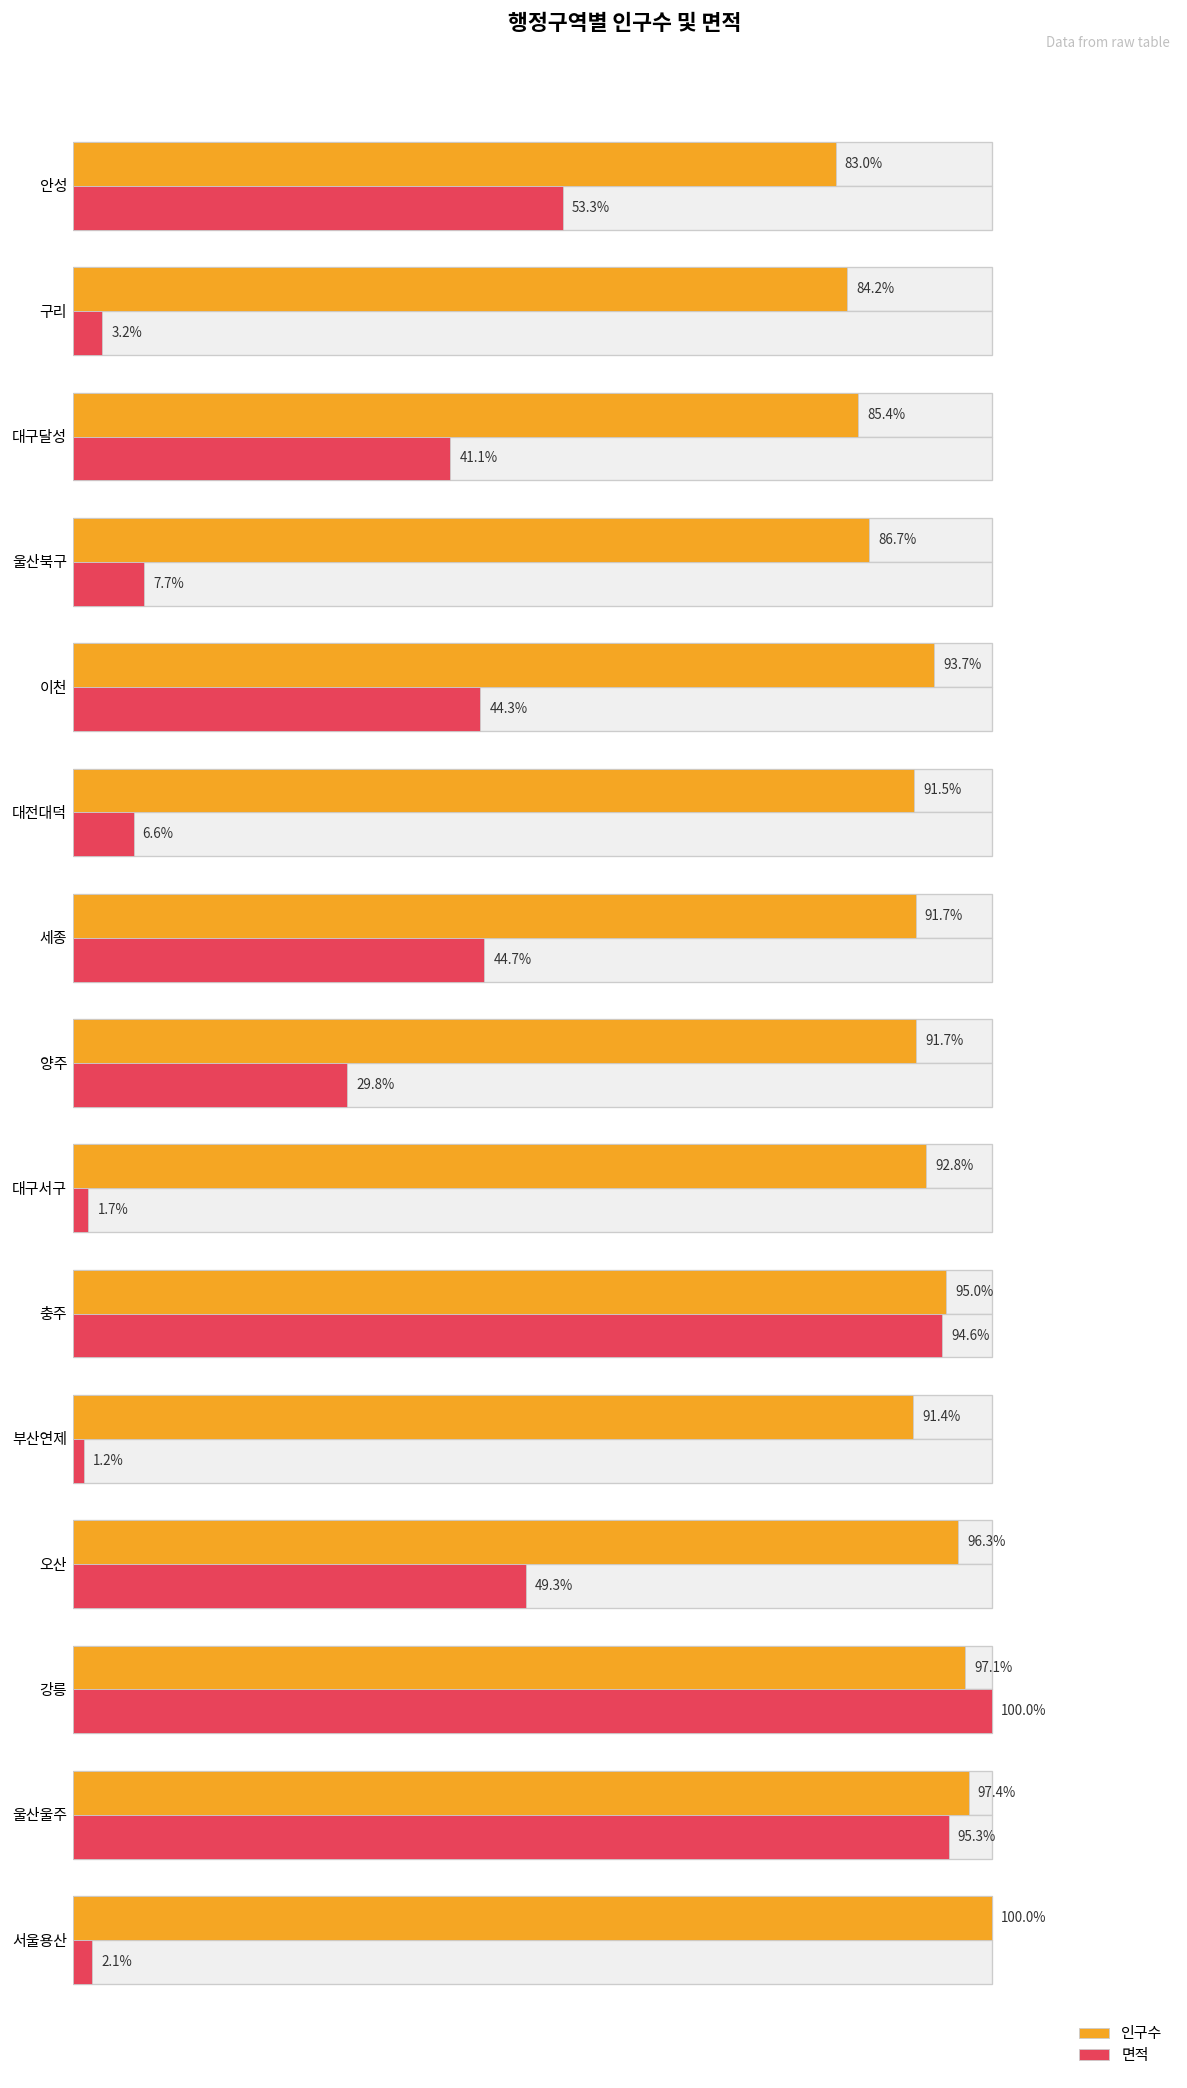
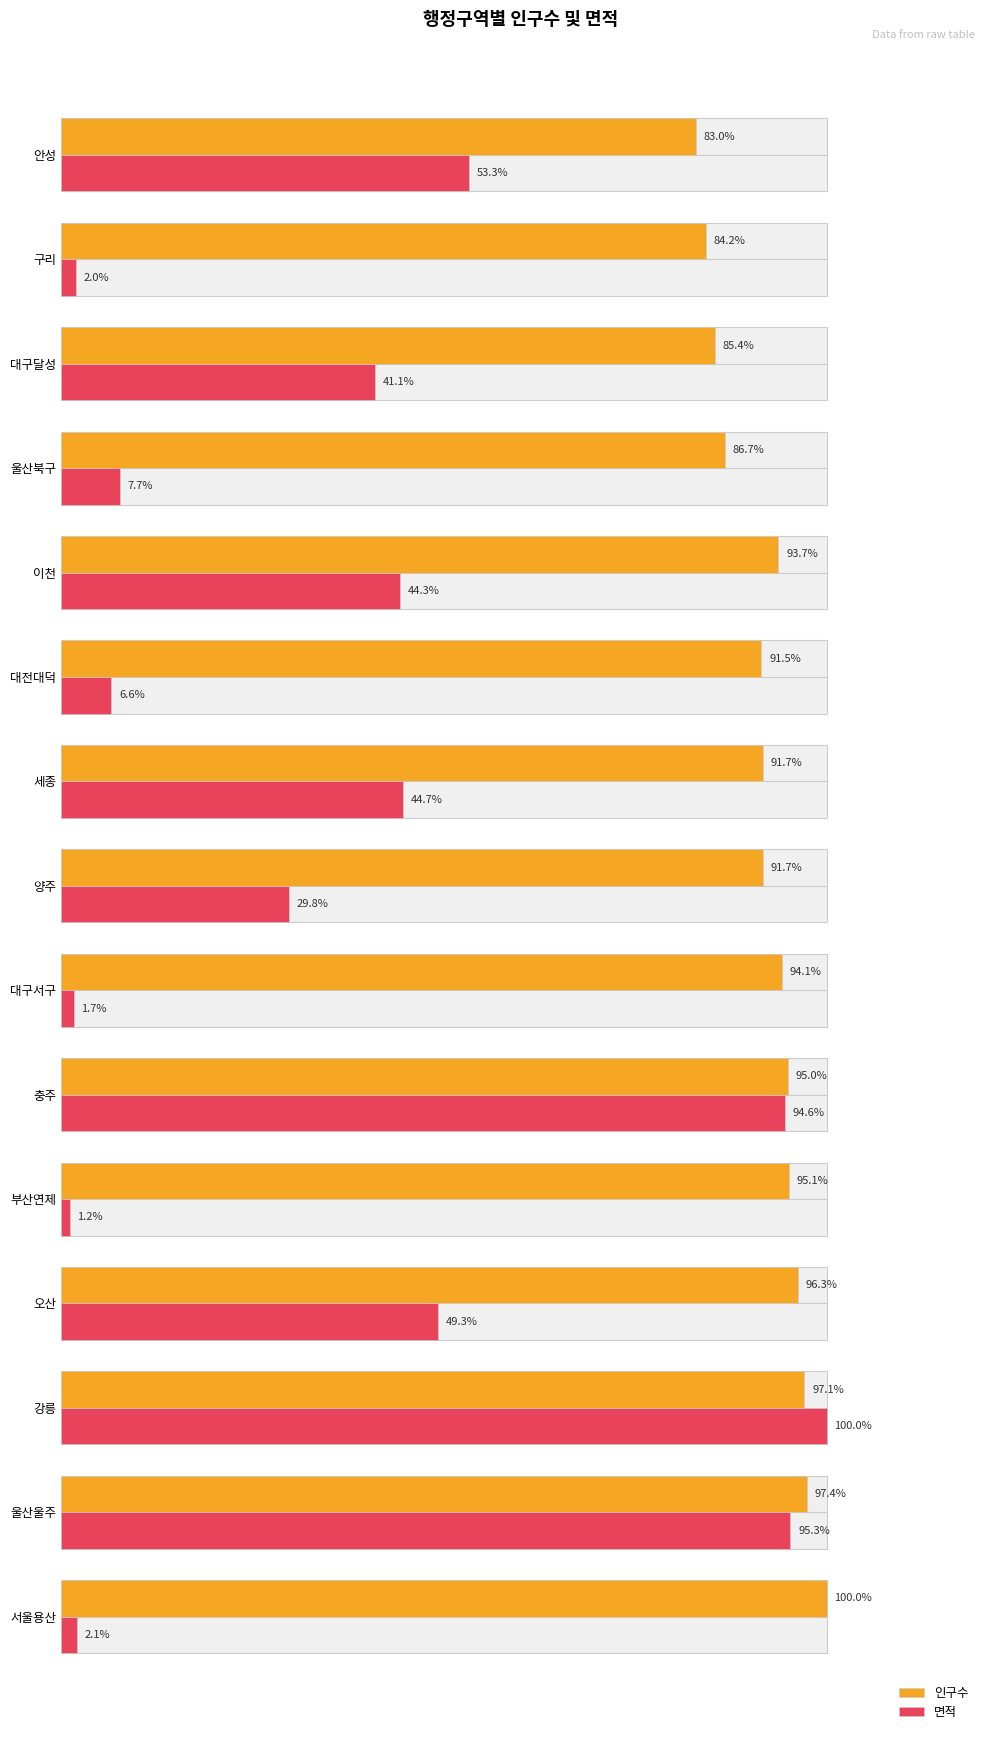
  {
    "인구수": {
-     "대구서구": "92.8%",
-     "부산연제": "91.4%",
+     "대구서구": "94.1%",
+     "부산연제": "95.1%",
      "서울용산": "100.0%"
    },
    "면적": {
-     "구리": "3.2%",
+     "구리": "2.0%",
      "강릉": "100.0%"
    }
  }
